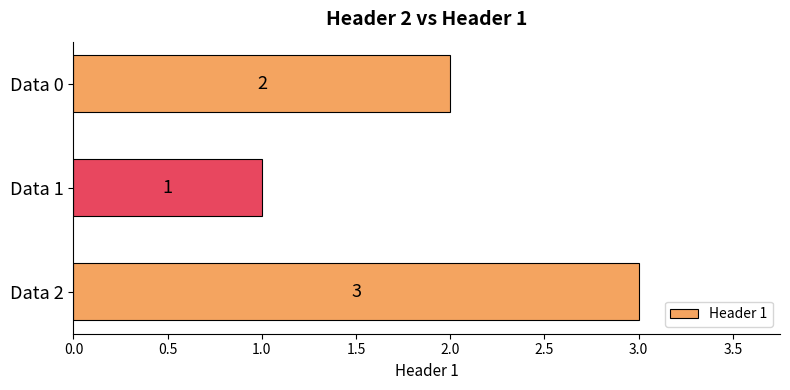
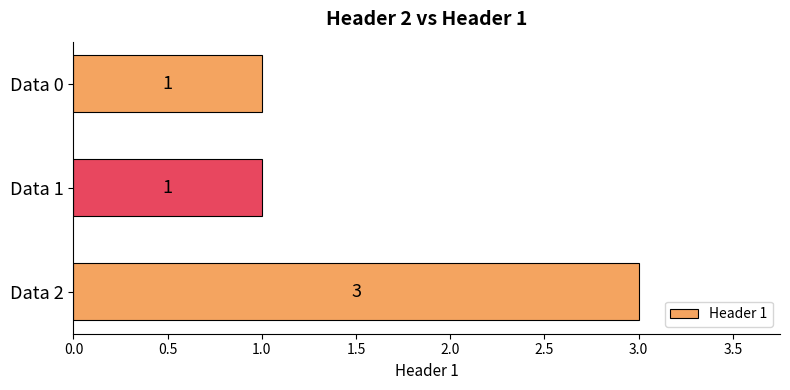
  {
-   "Data 0": 2,
+   "Data 0": 1,
    "Data 1": 1,
    "Data 2": 3
  }
